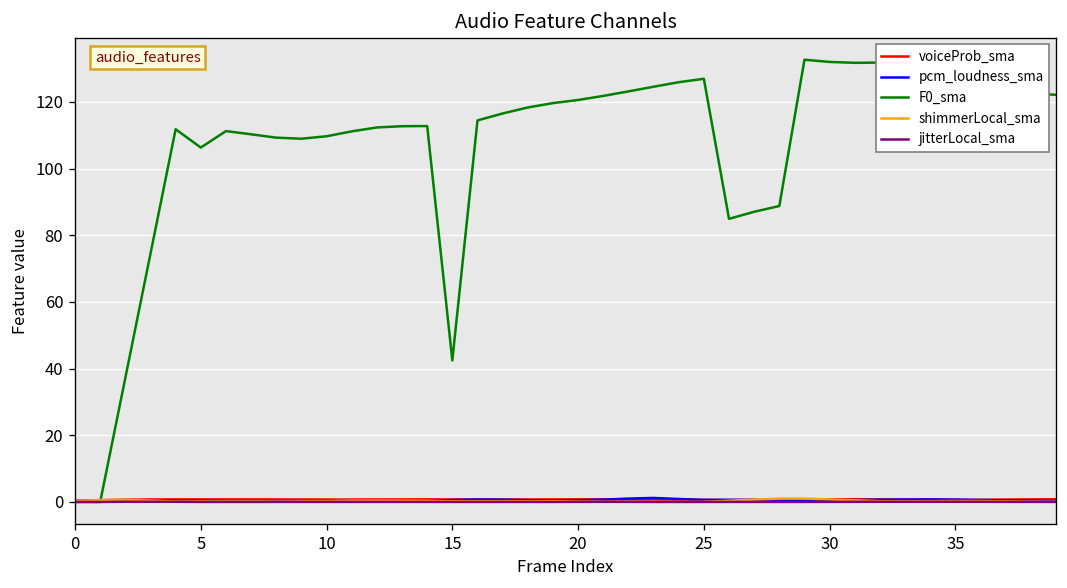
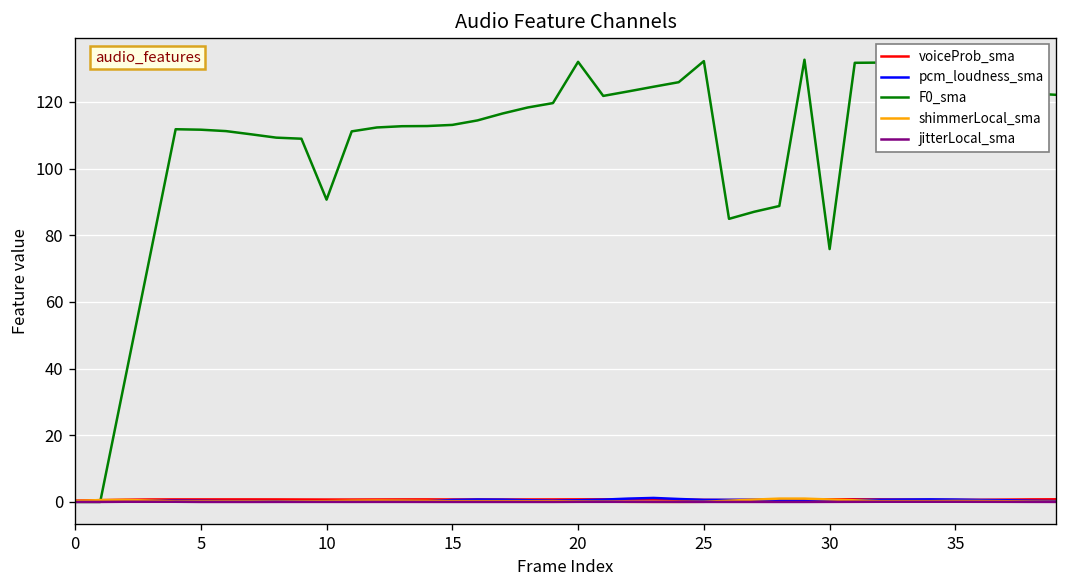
  {
    "F0_sma": {
-     "5": 106,
-     "10": 110,
-     "15": 42,
-     "20": 121,
-     "25": 127,
-     "30": 132
+     "5": 112,
+     "10": 91,
+     "15": 113,
+     "20": 132,
+     "25": 132,
+     "30": 76
    }
  }
